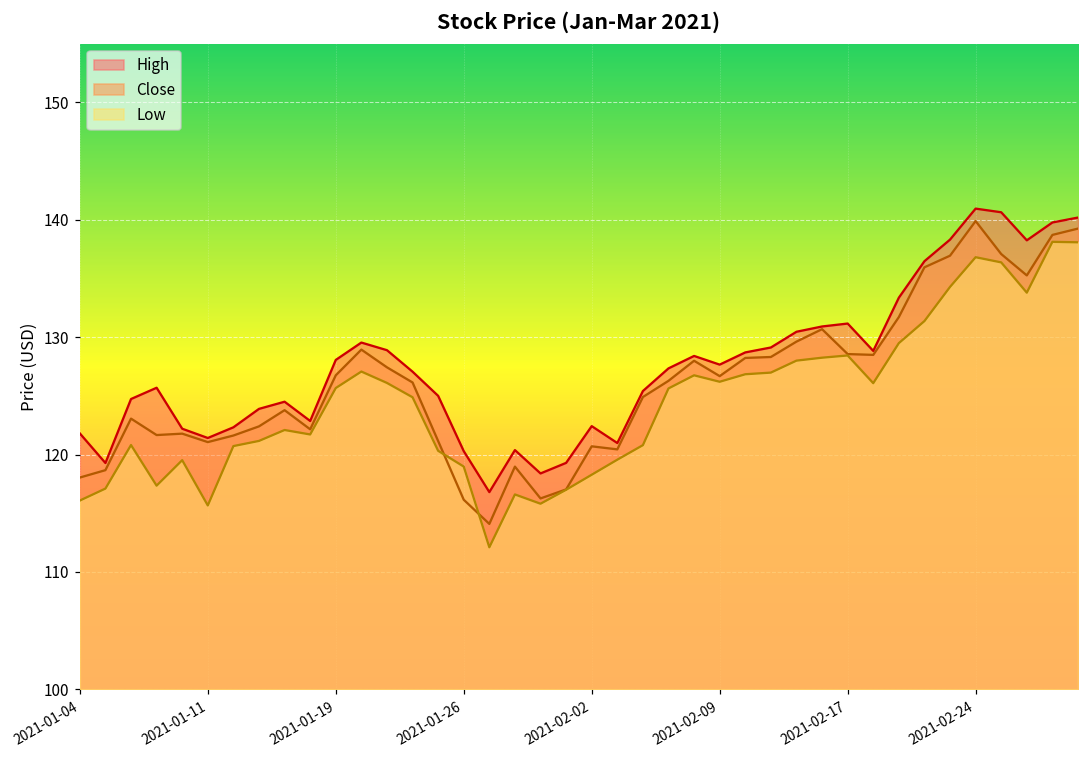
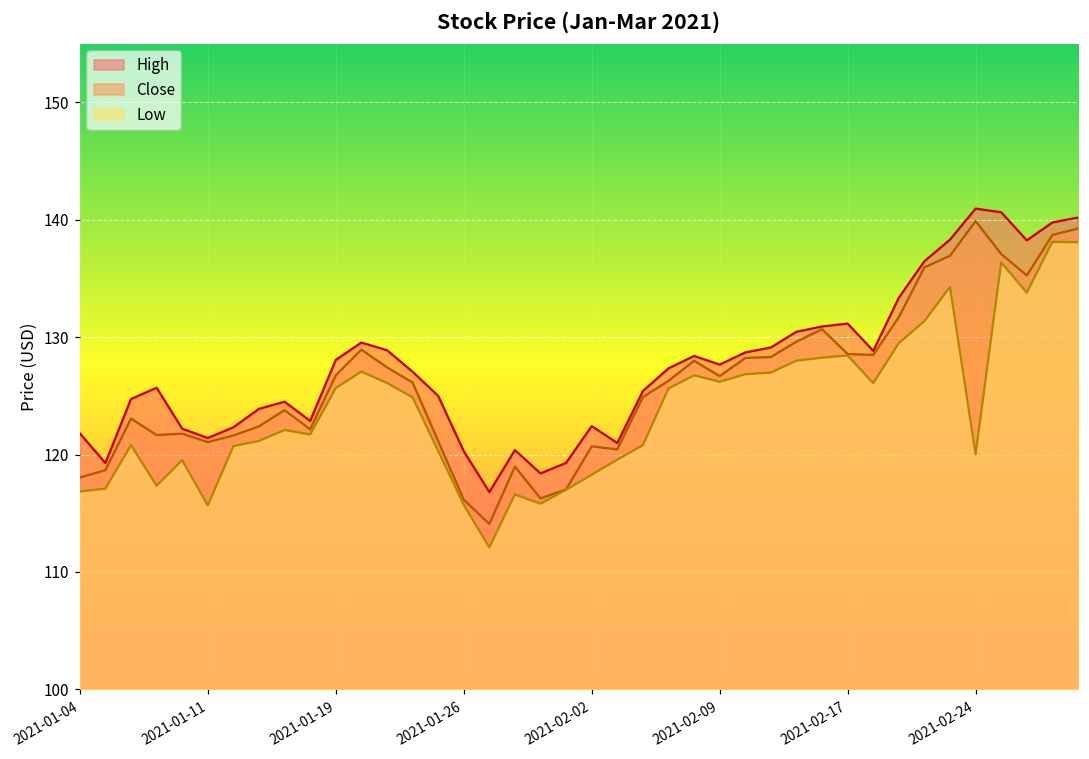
  {
    "Low": {
-     "2021-01-04": 116.1,
+     "2021-01-04": 116.8,
      "2021-01-11": 115.7,
      "2021-01-19": 125.7,
-     "2021-01-26": 119.0,
+     "2021-01-26": 115.7,
      "2021-02-02": 118.3,
      "2021-02-09": 126.2,
-     "2021-02-24": 136.8
+     "2021-02-24": 120.0
    }
  }
